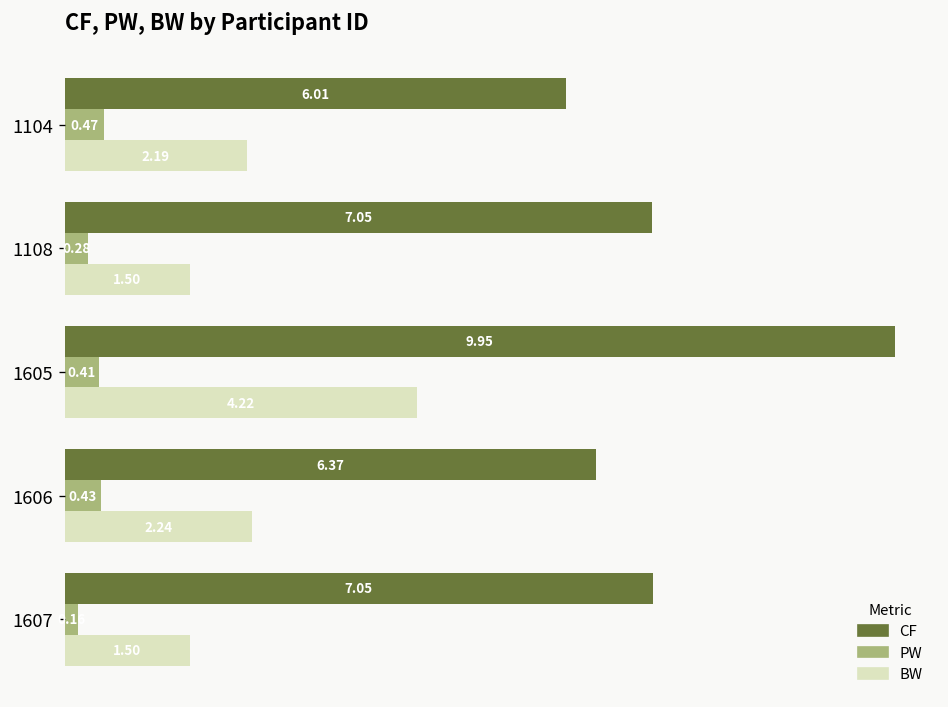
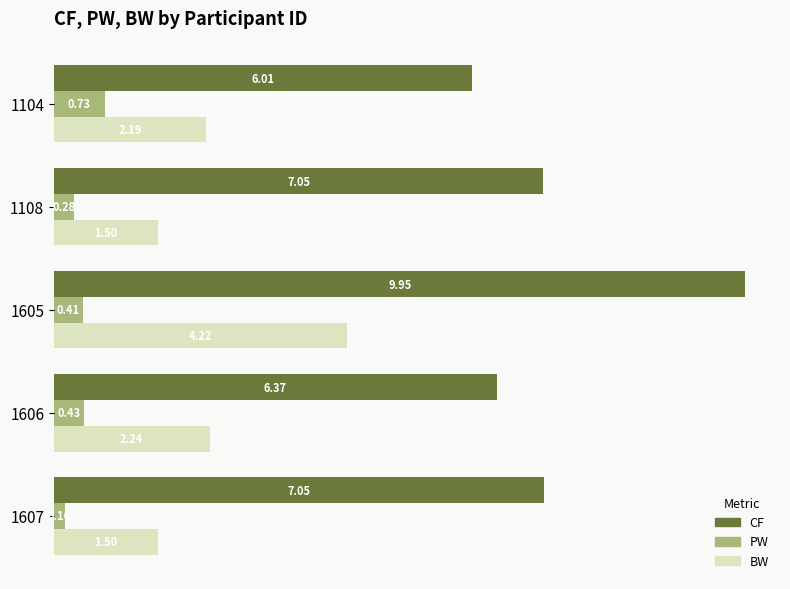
  {
    "CF": {
      "1104": 6.01,
      "1108": 7.05,
      "1605": 9.95,
      "1606": 6.37,
      "1607": 7.05
    },
    "PW": {
-     "1104": 0.47,
+     "1104": 0.73,
      "1108": 0.28,
      "1605": 0.41,
      "1606": 0.43
    },
    "BW": {
      "1104": 2.19,
      "1108": 1.50,
      "1605": 4.22,
      "1606": 2.24,
      "1607": 1.50
    }
  }
